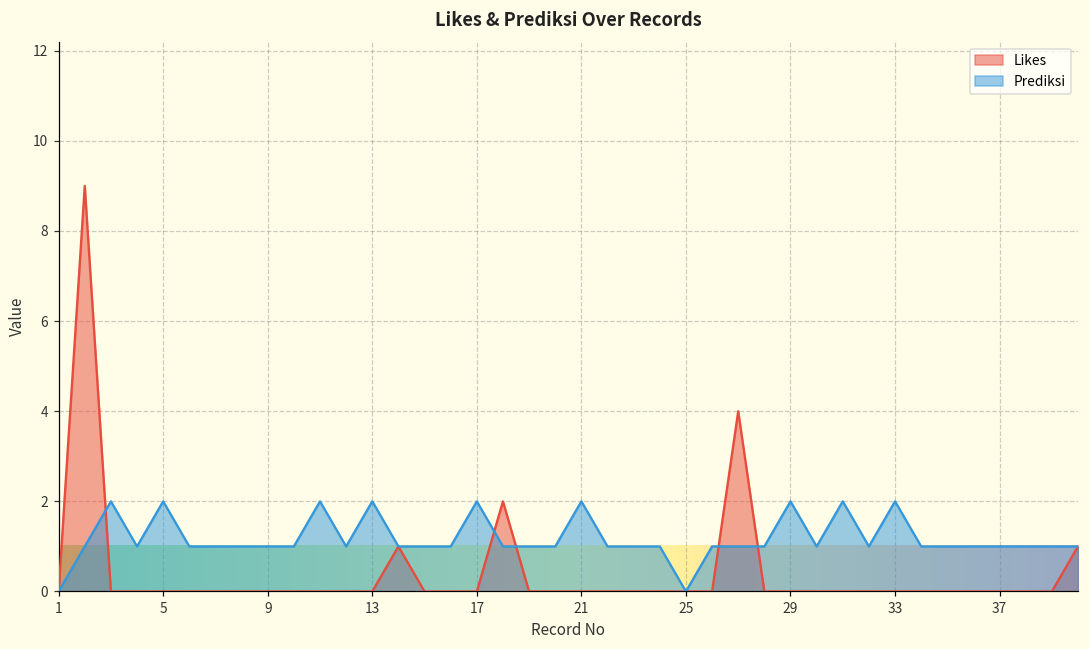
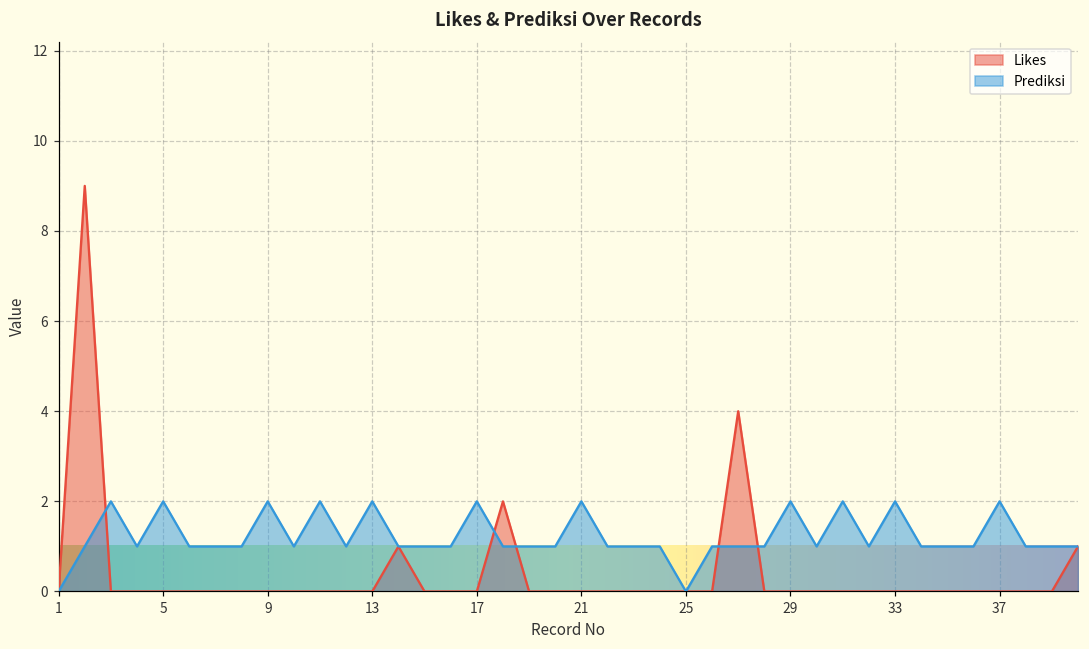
  {
    "Likes": {
      "5": 0,
      "9": 0,
      "13": 0,
      "17": 0,
      "21": 0,
      "29": 0,
      "33": 0,
      "37": 0
    },
    "Prediksi": {
      "5": 2,
-     "9": 1,
+     "9": 2,
      "13": 2,
      "17": 2,
      "21": 2,
      "29": 2,
      "33": 2,
-     "37": 1
+     "37": 2
    }
  }
